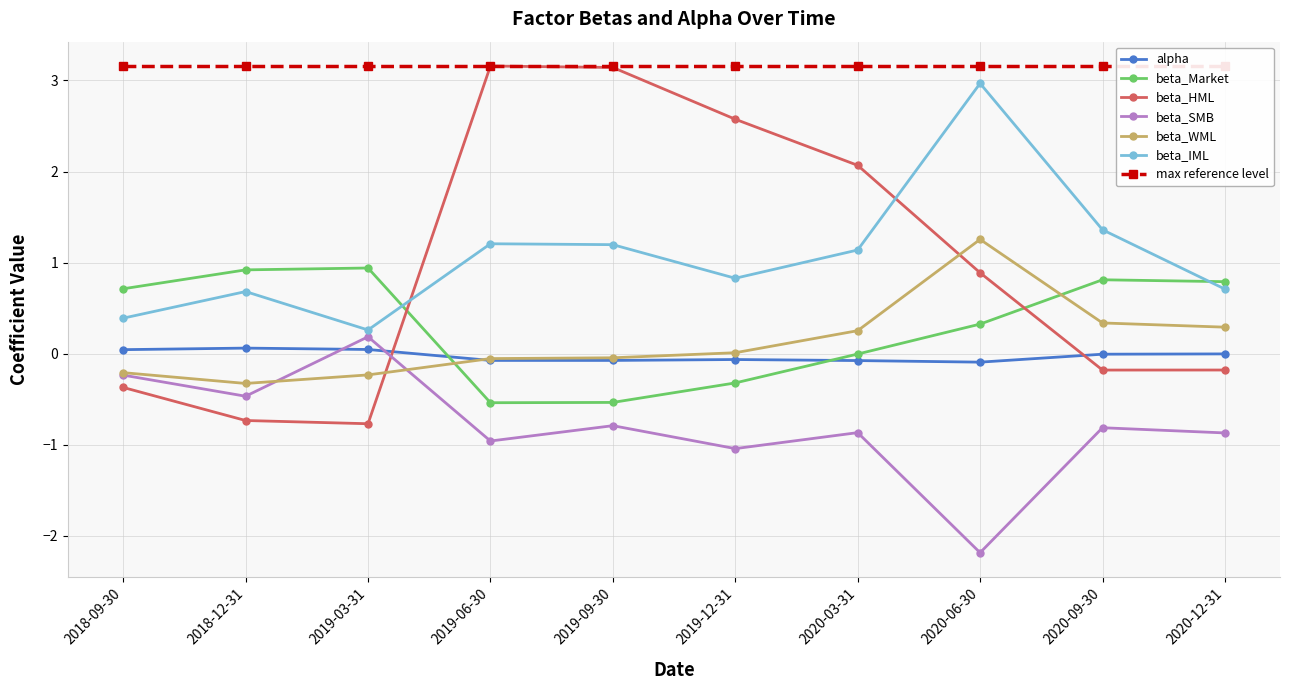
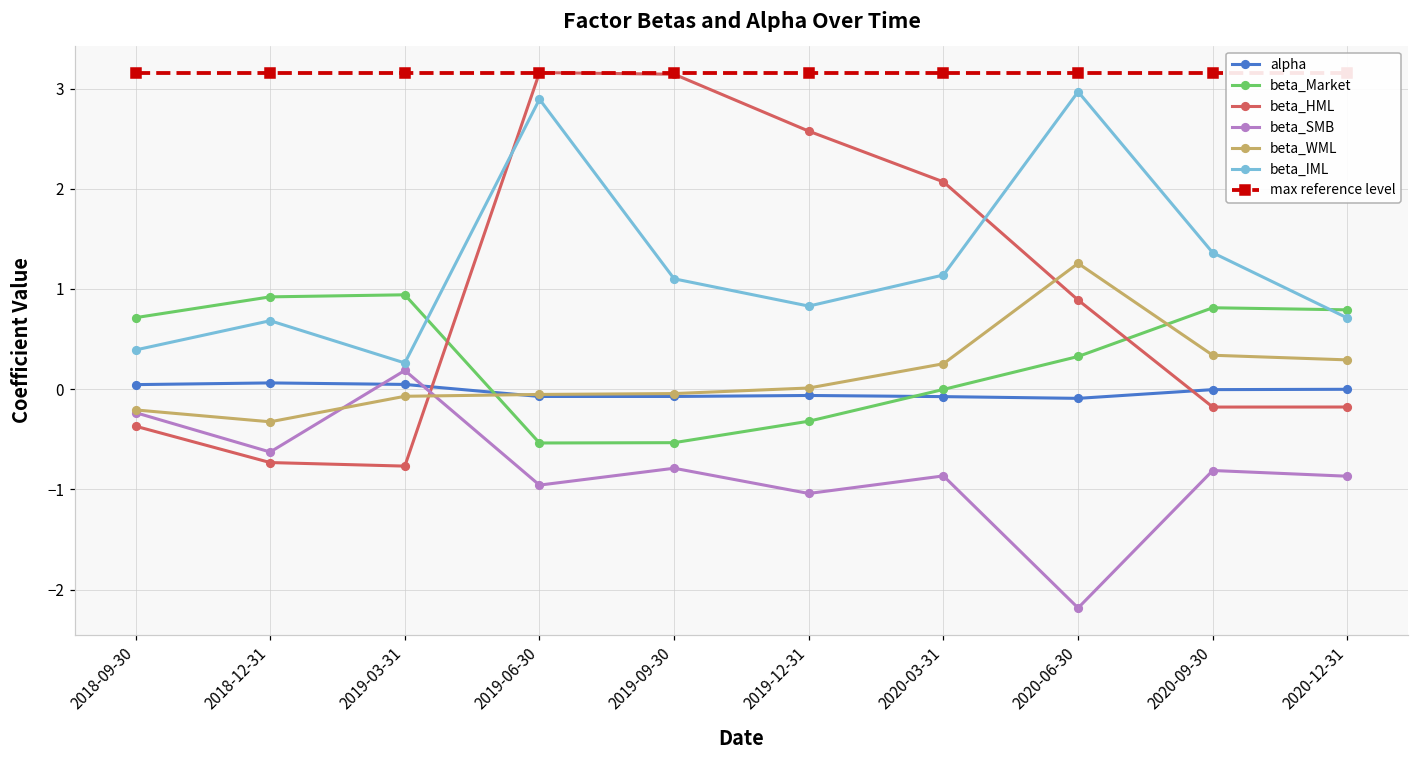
  {
    "alpha": {
      "2018-09-30": 0.0,
      "2018-12-31": 0.1,
      "2019-03-31": 0.0,
      "2019-09-30": -0.1,
      "2019-12-31": -0.1,
      "2020-03-31": -0.1,
      "2020-06-30": -0.1,
      "2020-09-30": 0.0,
      "2020-12-31": 0.0
    },
    "beta_Market": {
      "2018-09-30": 0.7,
      "2018-12-31": 0.9,
      "2019-03-31": 0.9,
      "2019-06-30": -0.5,
      "2019-09-30": -0.5,
      "2019-12-31": -0.3,
      "2020-03-31": 0.0,
      "2020-06-30": 0.3,
      "2020-09-30": 0.8,
      "2020-12-31": 0.8
    },
    "beta_HML": {
      "2018-09-30": -0.4,
      "2018-12-31": -0.7,
      "2019-03-31": -0.8,
      "2019-12-31": 2.6,
      "2020-03-31": 2.1,
      "2020-06-30": 0.9,
      "2020-09-30": -0.2,
      "2020-12-31": -0.2
    },
    "beta_SMB": {
-     "2018-12-31": -0.5,
+     "2018-12-31": -0.6,
      "2019-03-31": 0.2,
      "2019-06-30": -1.0,
      "2019-09-30": -0.8,
      "2019-12-31": -1.0,
      "2020-03-31": -0.9,
      "2020-06-30": -2.2,
      "2020-09-30": -0.8,
      "2020-12-31": -0.9
    },
    "beta_WML": {
      "2018-12-31": -0.3,
-     "2019-03-31": -0.2,
+     "2019-03-31": -0.1,
      "2019-09-30": 0.0,
      "2019-12-31": 0.0,
      "2020-03-31": 0.3,
      "2020-06-30": 1.3,
      "2020-09-30": 0.3,
      "2020-12-31": 0.3
    },
    "beta_IML": {
      "2018-09-30": 0.4,
      "2018-12-31": 0.7,
      "2019-03-31": 0.3,
-     "2019-06-30": 1.2,
-     "2019-09-30": 1.2,
+     "2019-06-30": 2.9,
+     "2019-09-30": 1.1,
      "2019-12-31": 0.8,
      "2020-03-31": 1.1,
      "2020-06-30": 3.0,
      "2020-09-30": 1.4,
      "2020-12-31": 0.7
    },
    "max reference level": {
      "2018-09-30": 3.2,
      "2018-12-31": 3.2,
      "2019-03-31": 3.2,
      "2019-12-31": 3.2,
      "2020-03-31": 3.2,
      "2020-06-30": 3.2,
      "2020-09-30": 3.2
    }
  }
